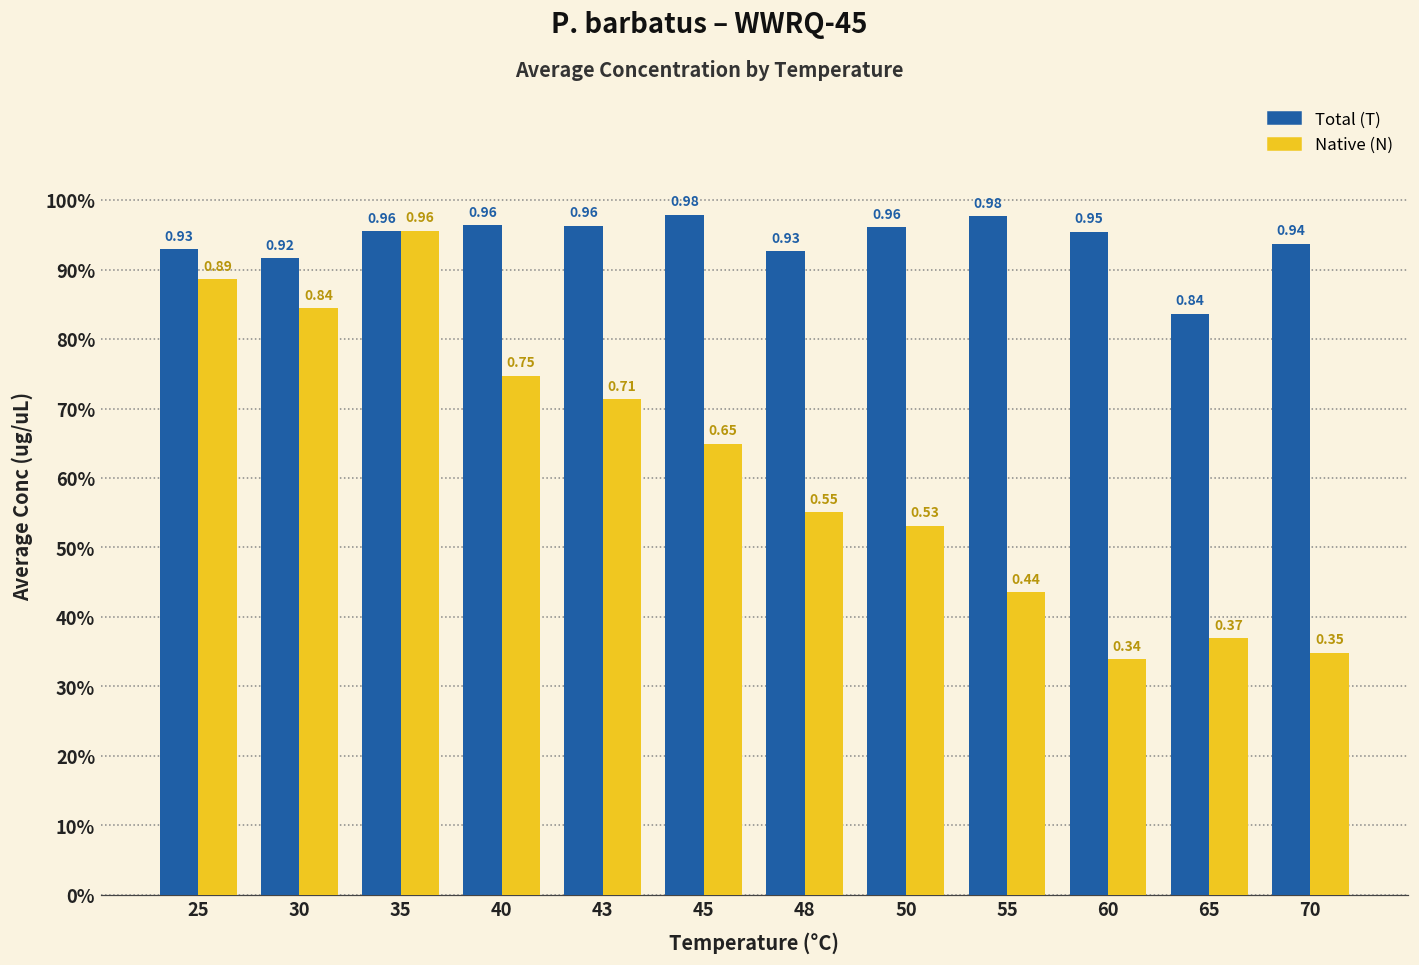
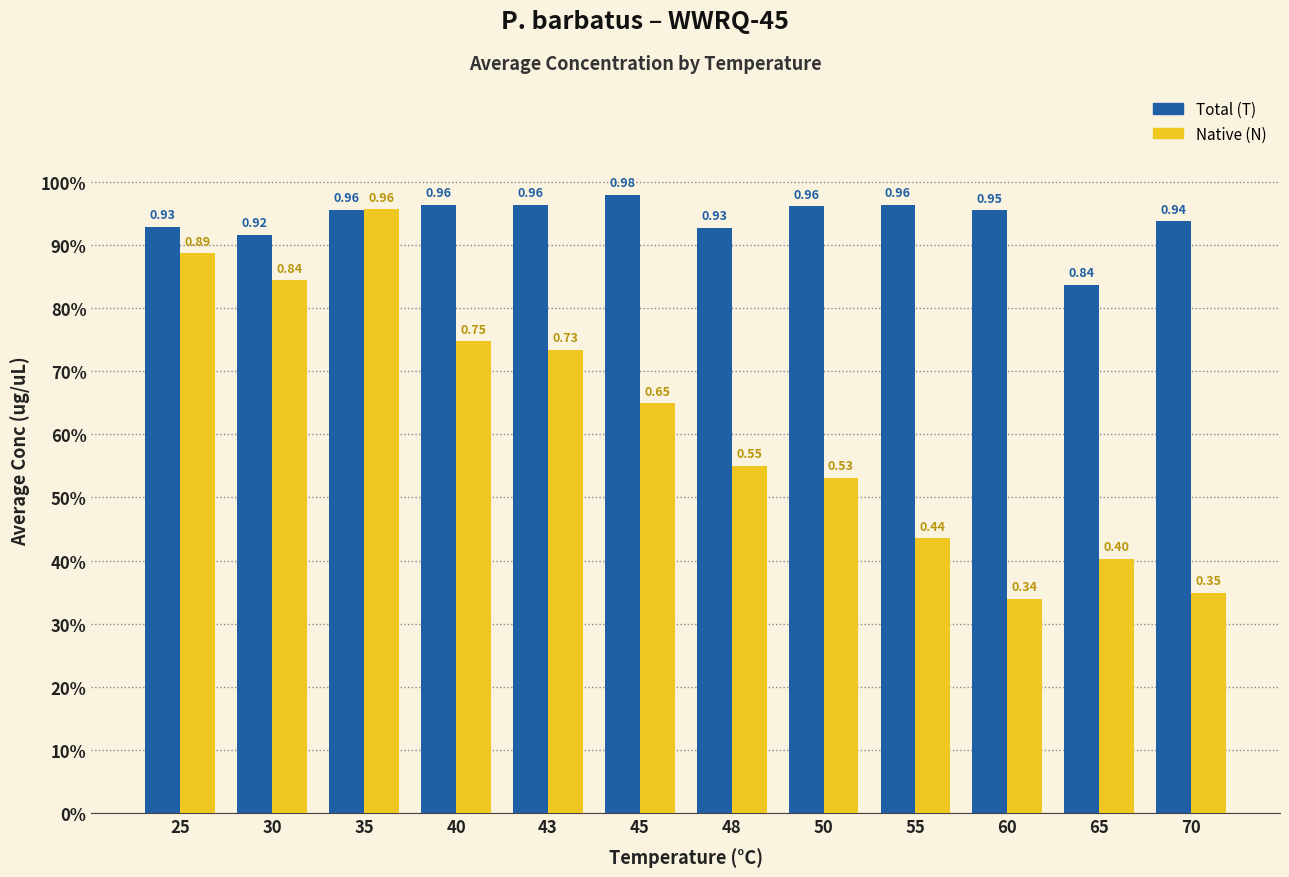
  {
    "Total (T)": {
      "25": 0.93,
      "30": 0.92,
      "35": 0.96,
      "40": 0.96,
      "43": 0.96,
      "45": 0.98,
      "48": 0.93,
      "50": 0.96,
-     "55": 0.98,
+     "55": 0.96,
      "60": 0.95,
      "65": 0.84,
      "70": 0.94
    },
    "Native (N)": {
      "25": 0.89,
      "30": 0.84,
      "35": 0.96,
      "40": 0.75,
-     "43": 0.71,
+     "43": 0.73,
      "45": 0.65,
      "48": 0.55,
      "50": 0.53,
      "55": 0.44,
      "60": 0.34,
-     "65": 0.37,
+     "65": 0.40,
      "70": 0.35
    }
  }
